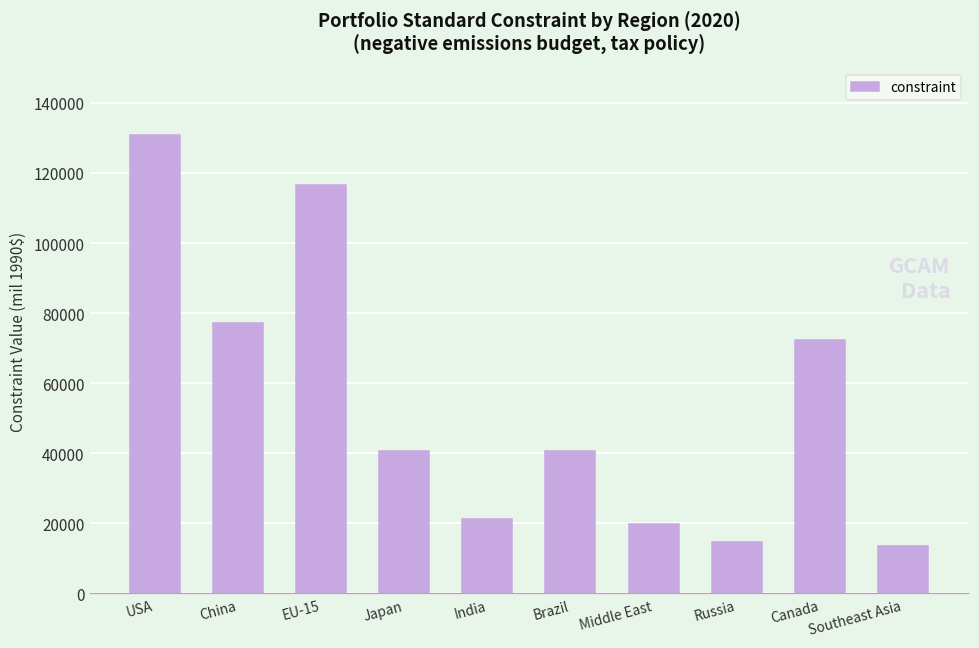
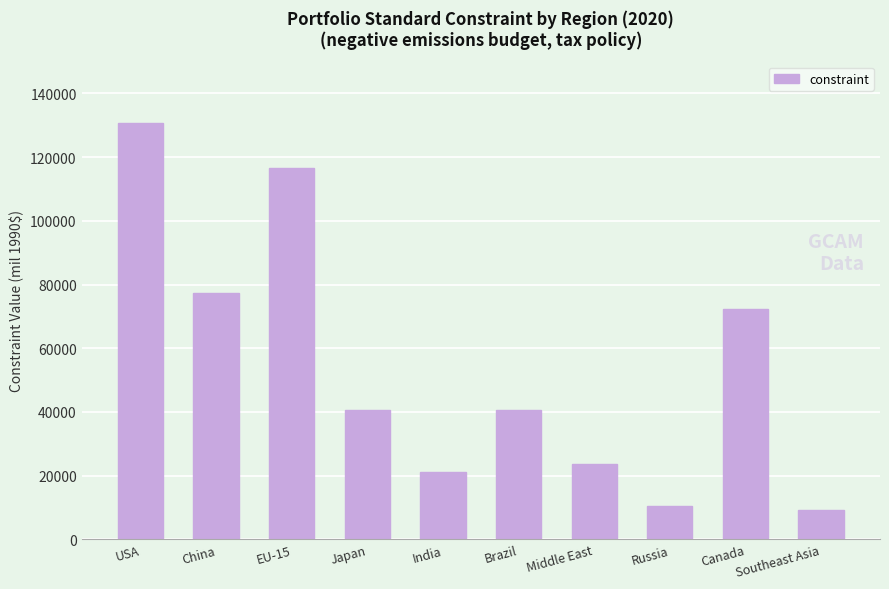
  {
    "USA": 131000,
    "China": 77000,
    "EU-15": 116000,
    "Japan": 41000,
    "India": 21000,
    "Brazil": 41000,
-   "Middle East": 20000,
-   "Russia": 15000,
+   "Middle East": 24000,
+   "Russia": 10000,
    "Canada": 72000,
-   "Southeast Asia": 14000
+   "Southeast Asia": 9000
  }
